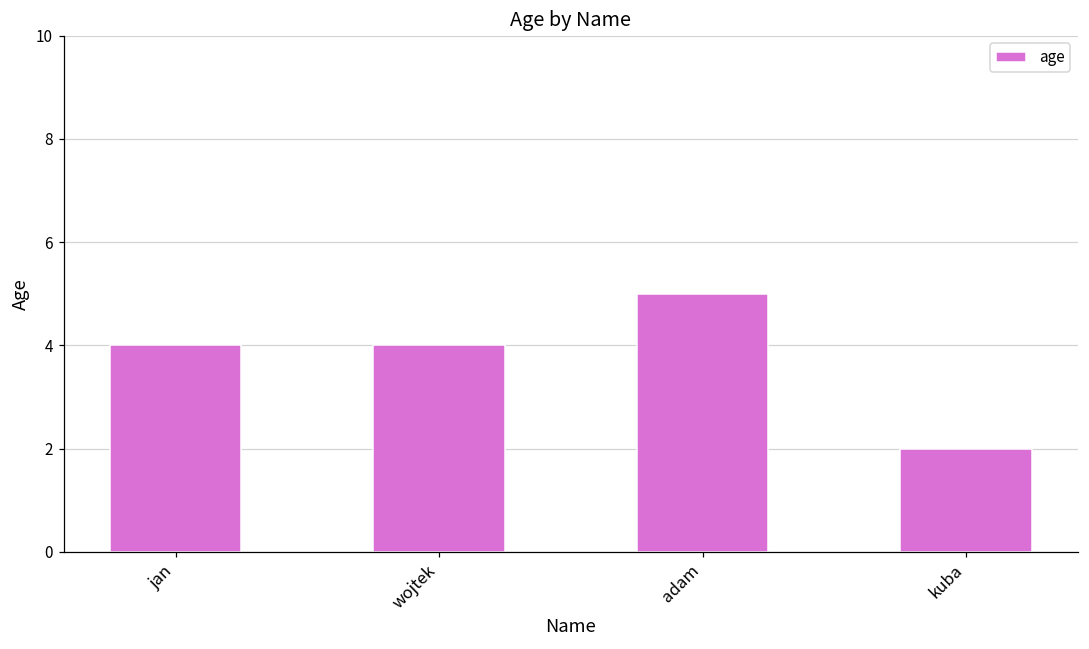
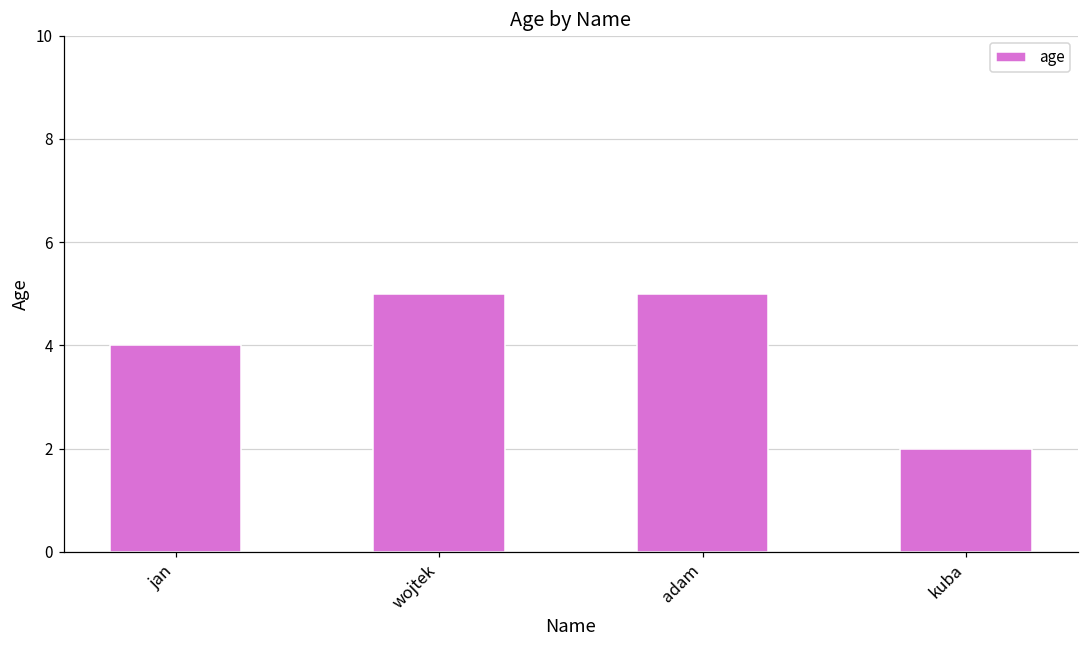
  {
    "jan": 4,
-   "wojtek": 4,
+   "wojtek": 5,
    "adam": 5,
    "kuba": 2
  }
